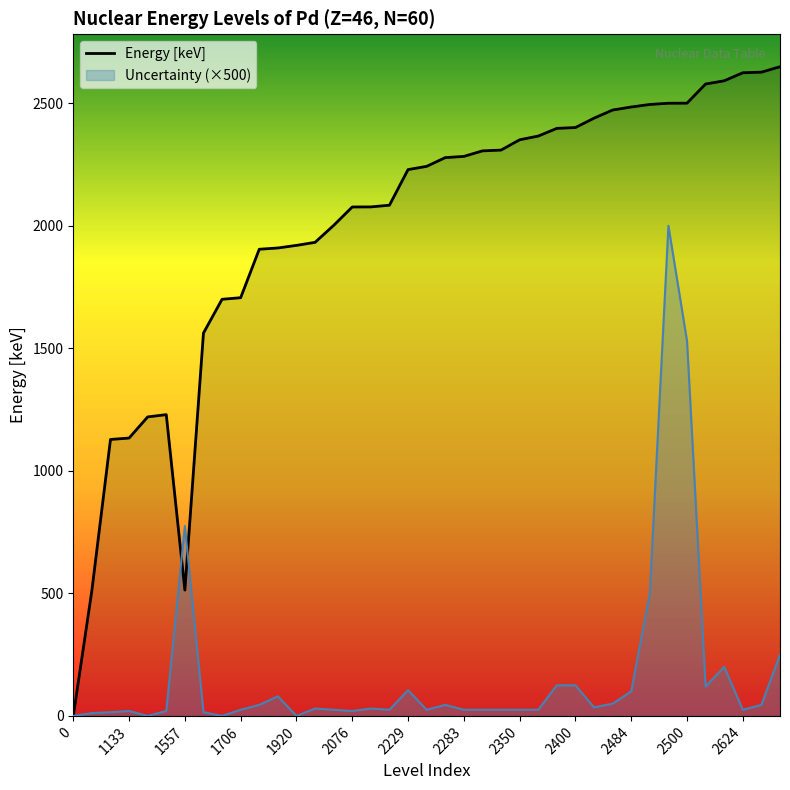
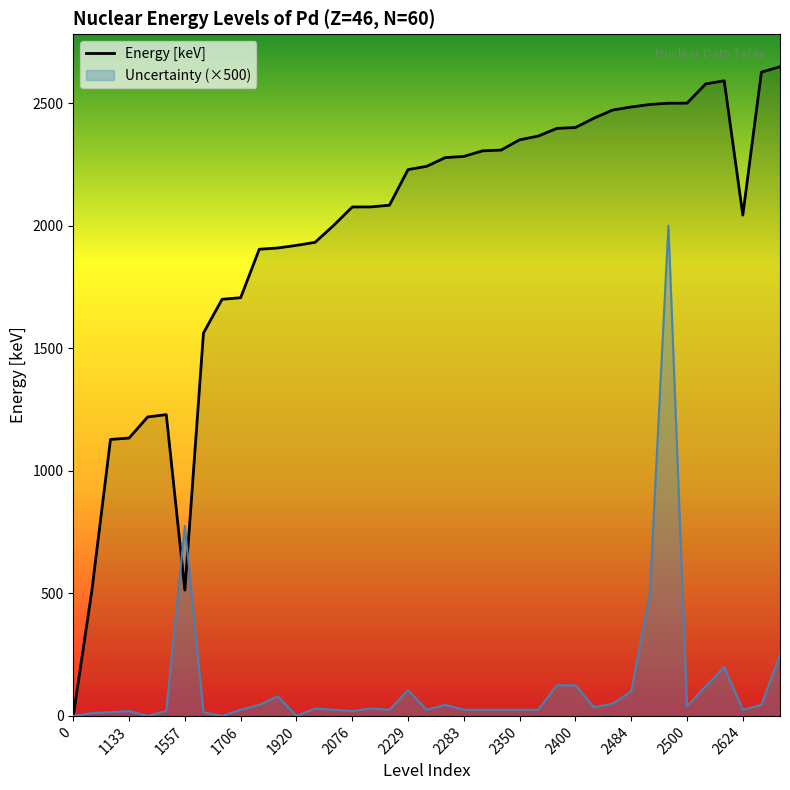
  {
    "Energy [keV]": {
      "1133": 1130,
      "1557": 510,
      "1706": 1710,
      "1920": 1920,
      "2076": 2080,
      "2229": 2230,
      "2283": 2280,
      "2350": 2350,
      "2400": 2400,
      "2484": 2480,
      "2500": 2500,
-     "2624": 2620
+     "2624": 2040
    },
    "Uncertainty (×500)": {
      "1133": 20,
      "1557": 780,
      "1706": 30,
      "1920": 0,
      "2076": 20,
      "2229": 110,
      "2283": 30,
      "2350": 30,
      "2400": 130,
      "2484": 100,
-     "2500": 1530,
+     "2500": 40,
      "2624": 30
    }
  }
